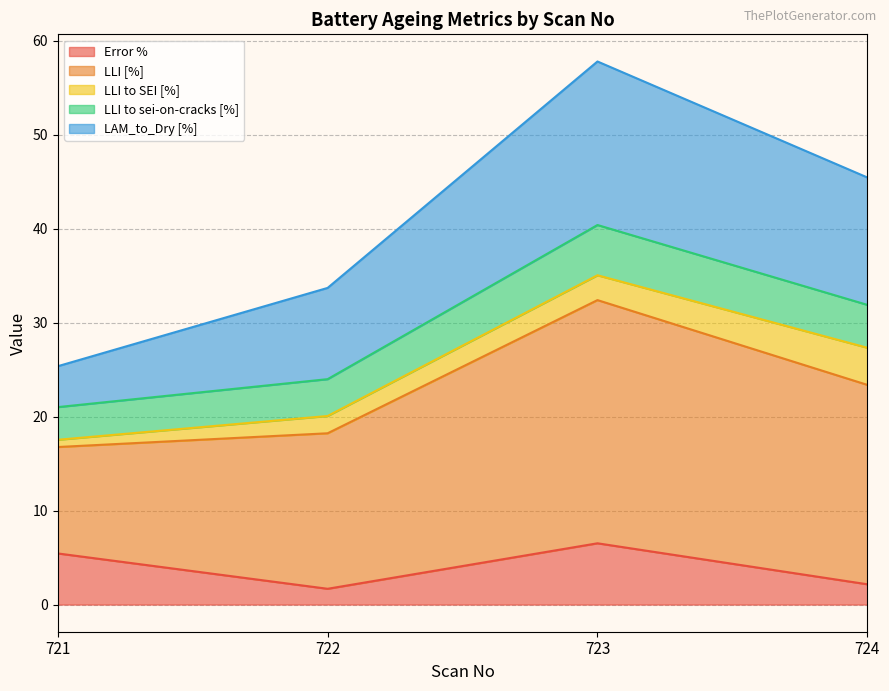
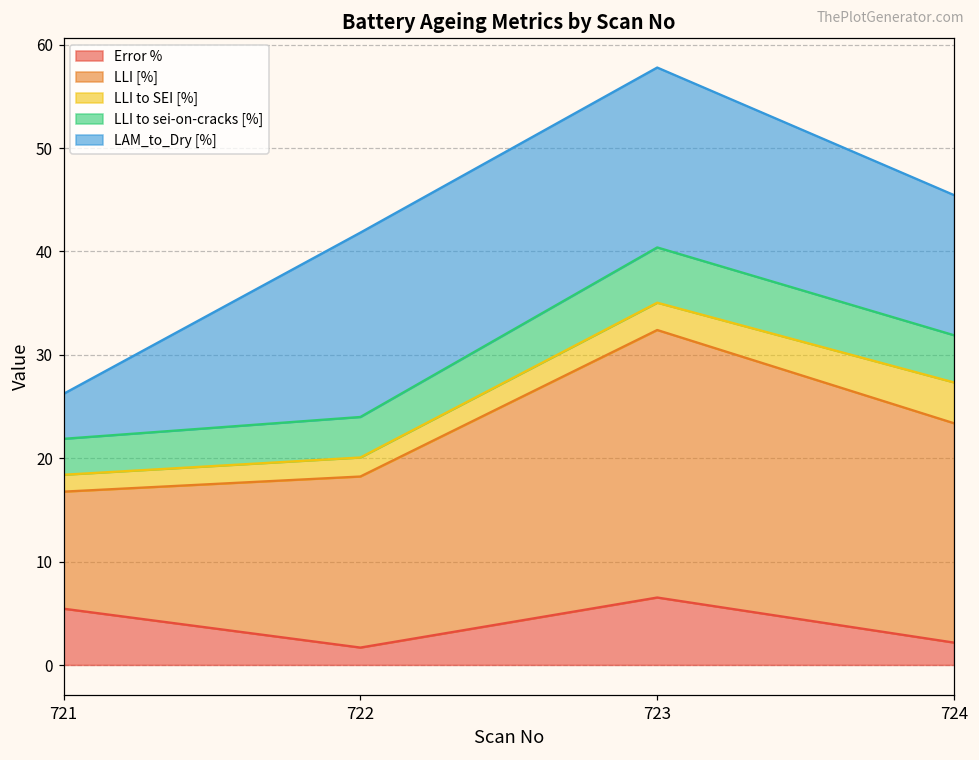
  {
    "LLI to SEI [%]": {
-     "721": 1,
+     "721": 2,
      "722": 2,
      "723": 3,
      "724": 4
    },
    "LLI to sei-on-cracks [%]": {
      "721": 3,
      "722": 4,
      "723": 5,
      "724": 5
    },
    "LAM_to_Dry [%]": {
      "721": 4,
-     "722": 10,
+     "722": 18,
      "723": 17,
      "724": 14
    }
  }
